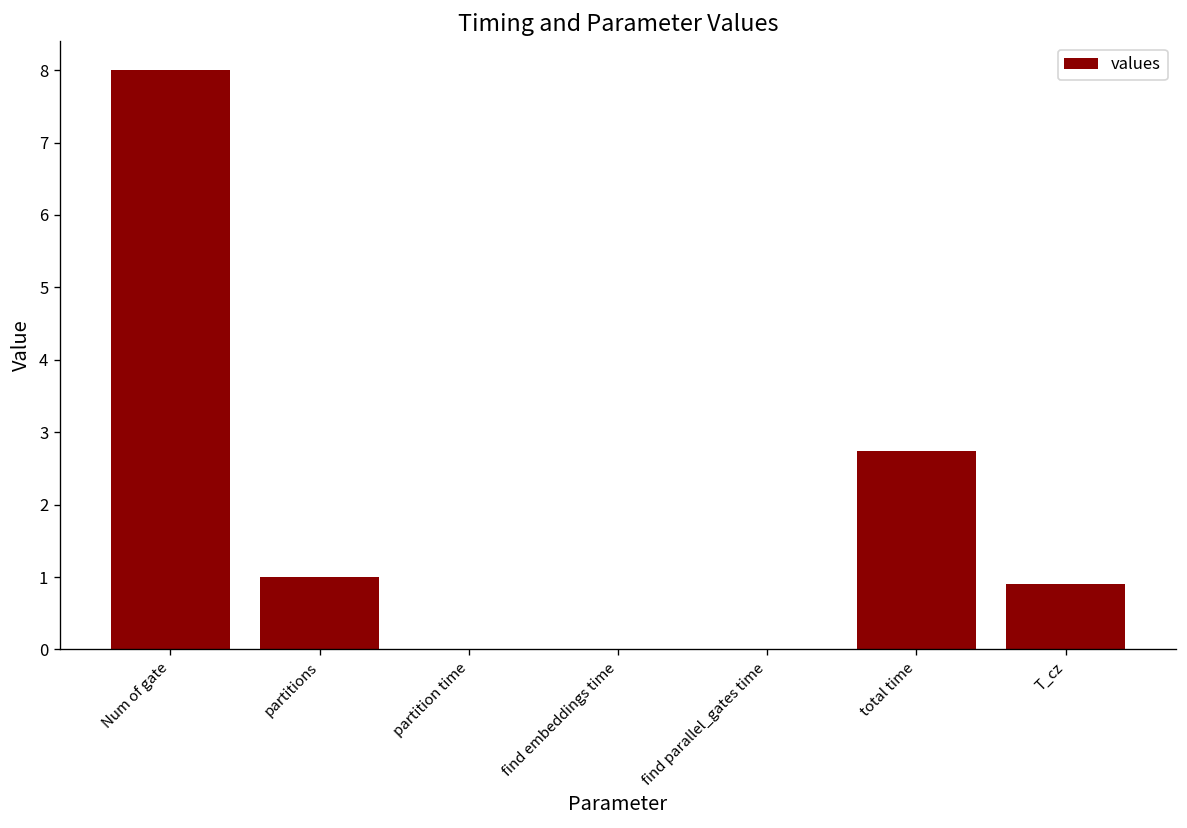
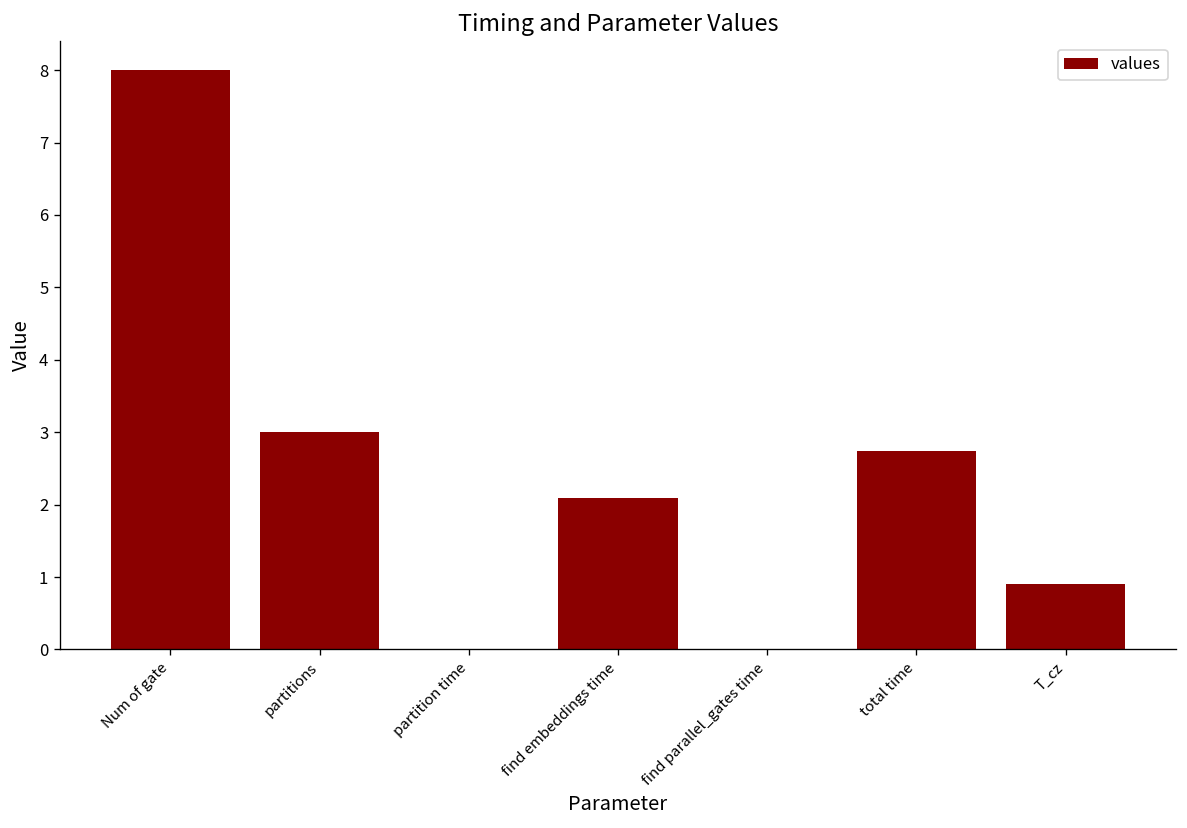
  {
    "Num of gate": 8.0,
-   "partitions": 1,
-   "find embeddings time": 0.0,
+   "partitions": 3,
+   "find embeddings time": 2.1,
    "total time": 2.7,
    "T_cz": 0.9
  }
